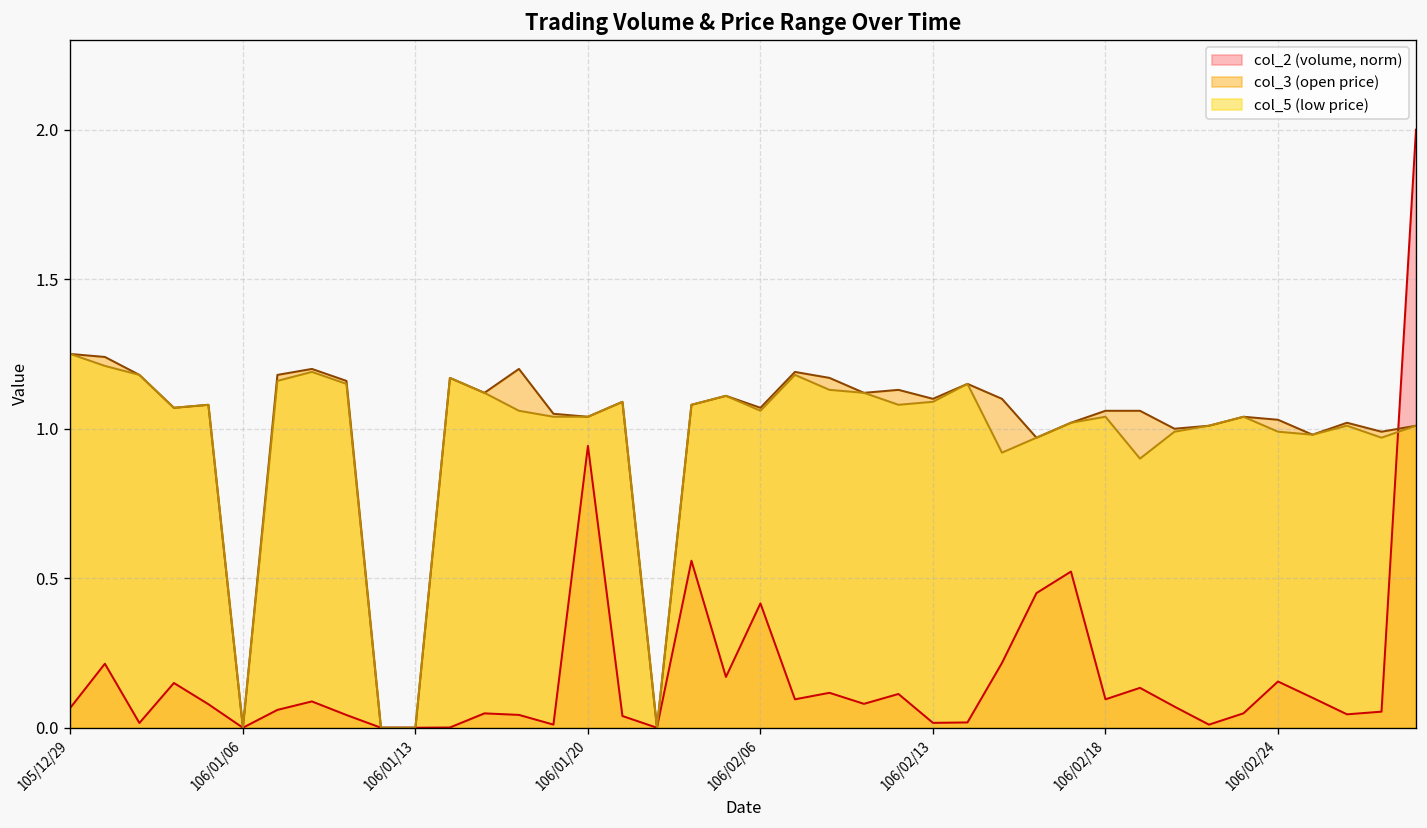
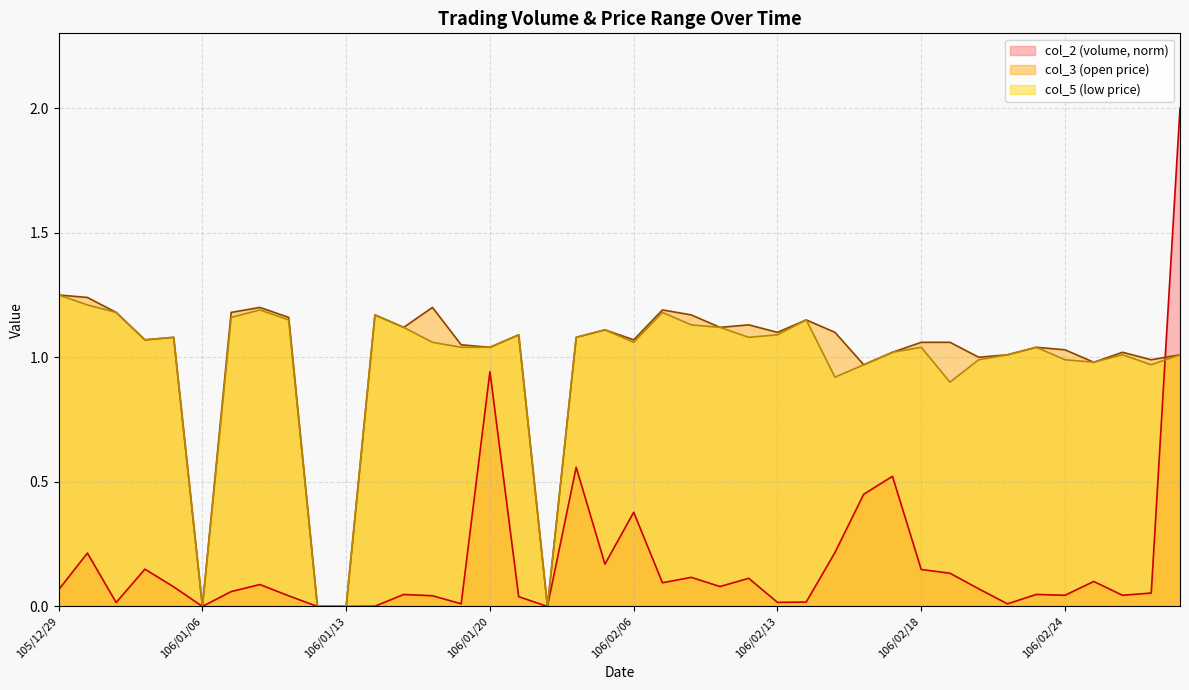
  {
    "col_2 (volume, norm)": {
      "105/12/29": 0.07,
      "106/01/20": 0.94,
-     "106/02/06": 0.42,
+     "106/02/06": 0.38,
      "106/02/13": 0.02,
-     "106/02/18": 0.10,
-     "106/02/24": 0.15
+     "106/02/18": 0.15,
+     "106/02/24": 0.04
    }
  }
